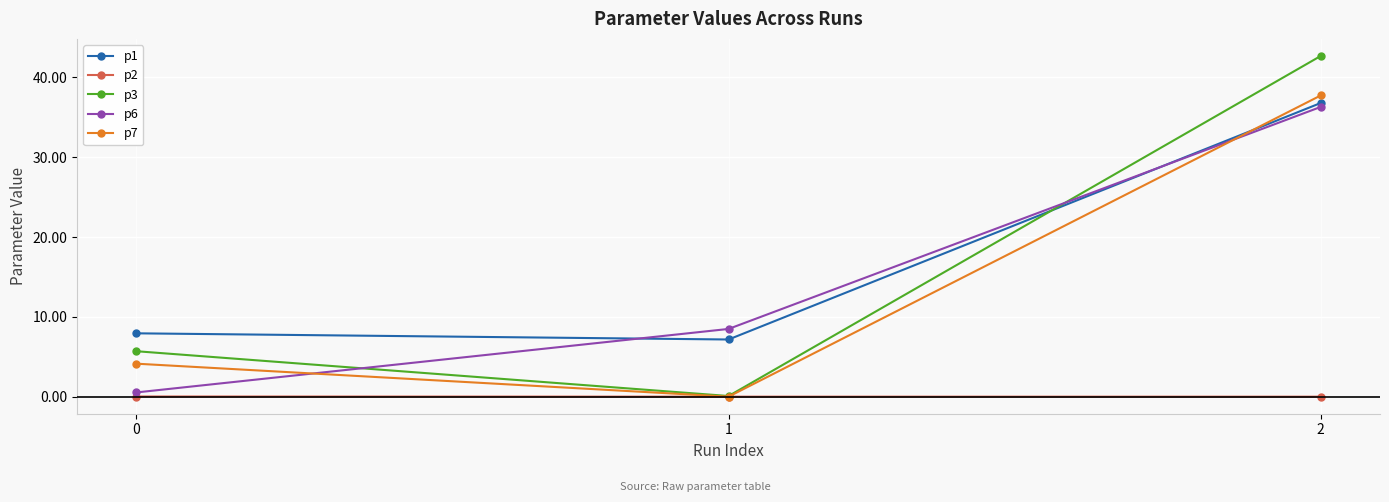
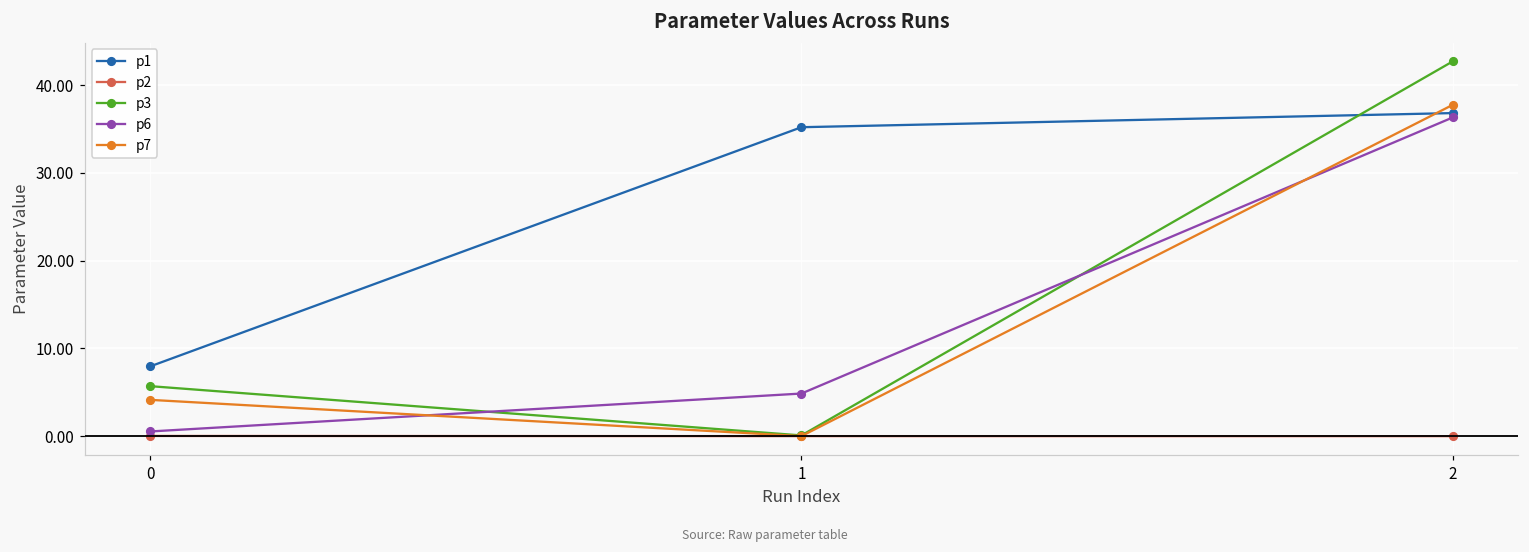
  {
    "p1": {
      "0": 8,
-     "1": 7,
+     "1": 35,
      "2": 37
    },
    "p3": {
      "0": 6,
      "2": 43
    },
    "p6": {
      "0": 1,
-     "1": 8,
+     "1": 5,
      "2": 36
    }
  }
